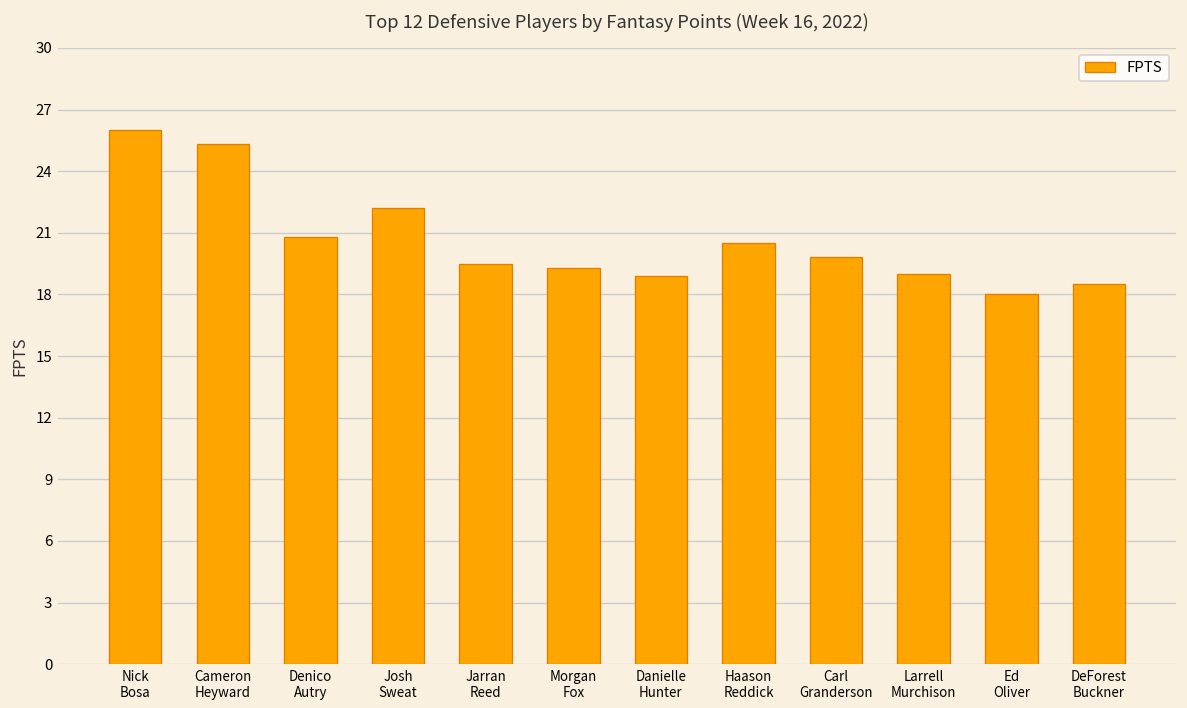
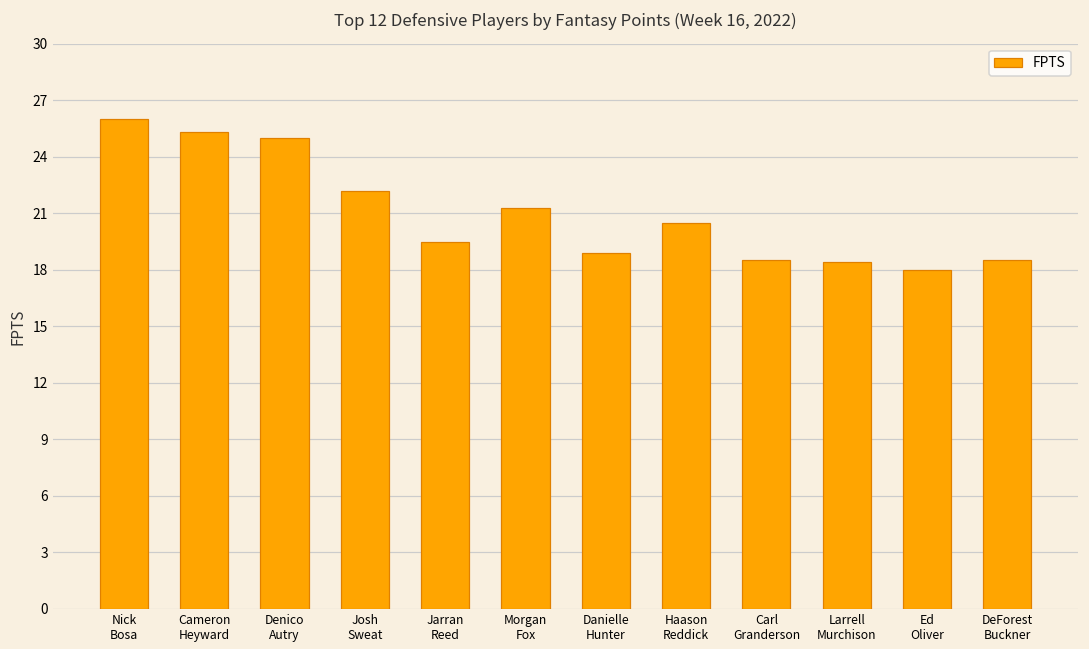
  {
    "Nick Bosa": 26.0,
    "Cameron Heyward": 25.3,
-   "Denico Autry": 20.8,
+   "Denico Autry": 25.0,
    "Josh Sweat": 22.2,
    "Jarran Reed": 19.5,
-   "Morgan Fox": 19.3,
+   "Morgan Fox": 21.3,
    "Danielle Hunter": 18.9,
    "Haason Reddick": 20.5,
-   "Carl Granderson": 19.8,
-   "Larrell Murchison": 19.0,
+   "Carl Granderson": 18.5,
+   "Larrell Murchison": 18.4,
    "Ed Oliver": 18.0,
    "DeForest Buckner": 18.5
  }
